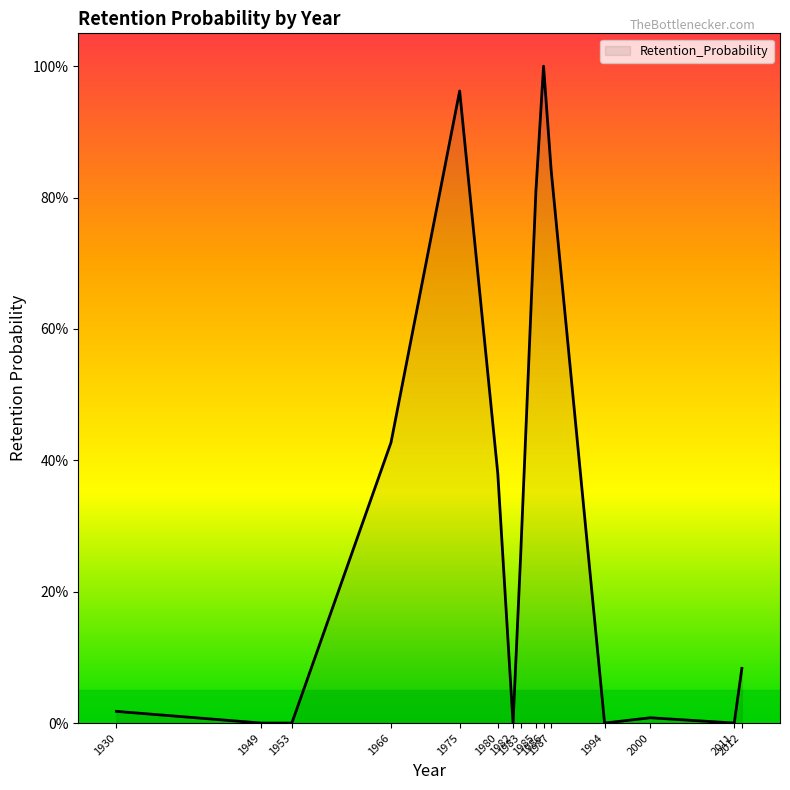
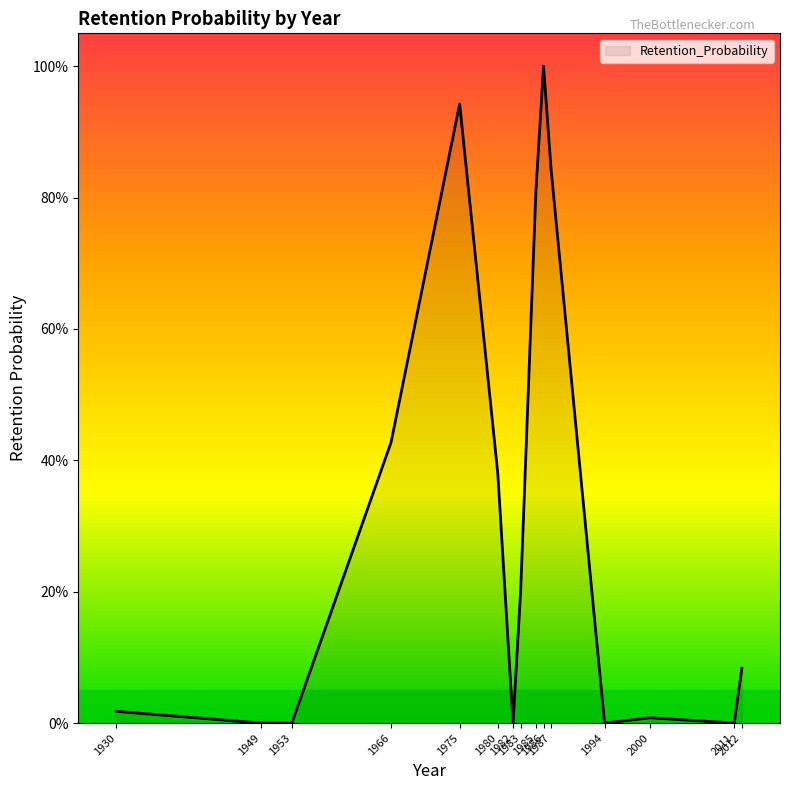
  {
    "1966": "43%",
-   "1975": "96%",
+   "1975": "94%",
    "1980": "38%",
-   "1983": "26%",
+   "1983": "20%",
    "1985": "81%",
    "1986": "100%",
    "1987": "84%",
    "2012": "8%"
  }
